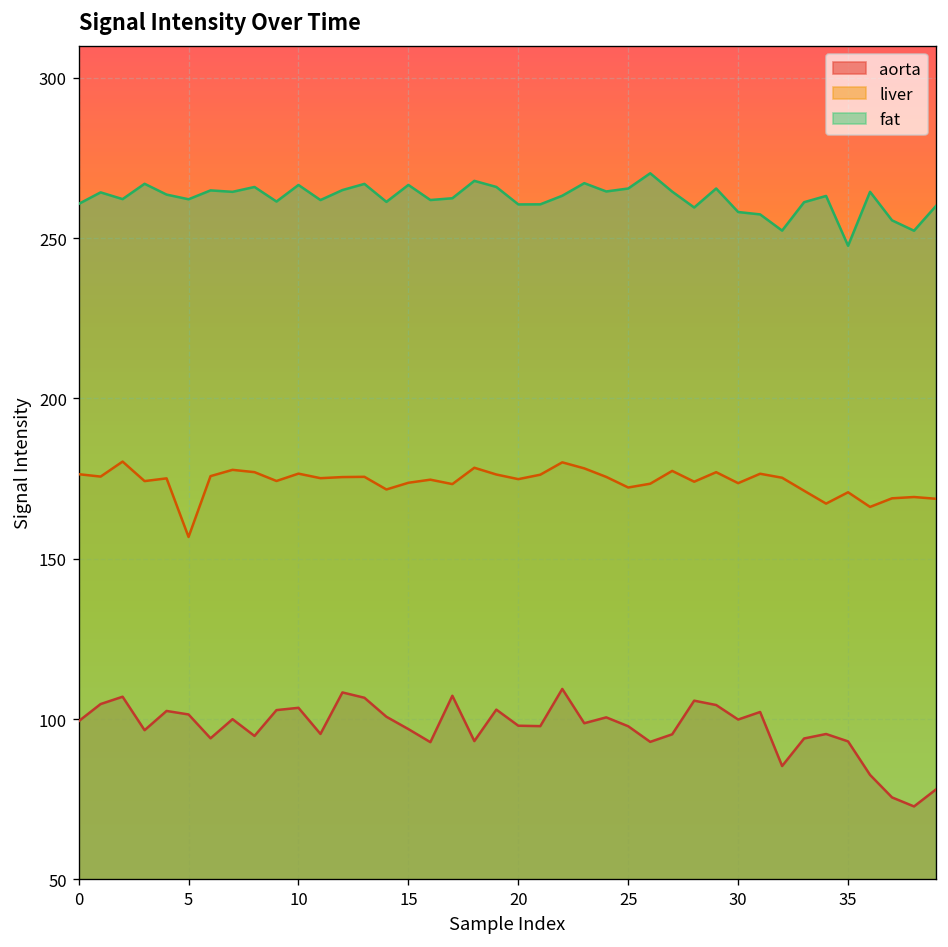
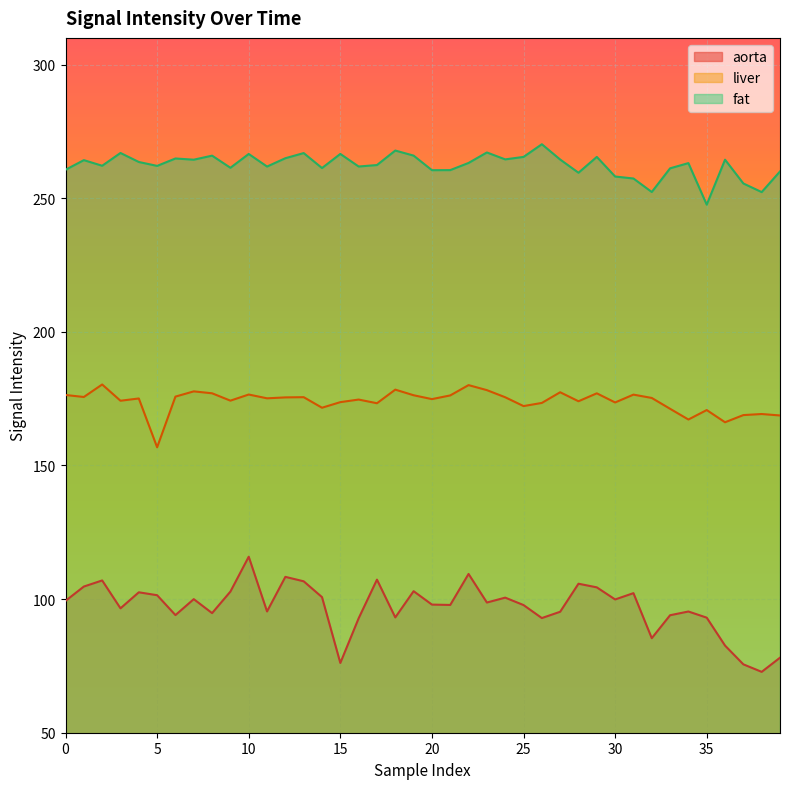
  {
    "aorta": {
      "0": 99,
      "5": 101,
-     "10": 104,
-     "15": 97,
+     "10": 116,
+     "15": 76,
      "20": 98,
      "25": 98,
      "30": 100,
      "35": 93
    },
    "liver": {
      "0": 176,
      "5": 157,
      "10": 177,
      "15": 174,
      "20": 175,
      "25": 172,
      "30": 174,
      "35": 171
    },
    "fat": {
      "0": 261,
      "5": 262,
      "10": 267,
      "15": 267,
      "20": 261,
      "25": 265,
      "30": 258,
      "35": 248
    }
  }
